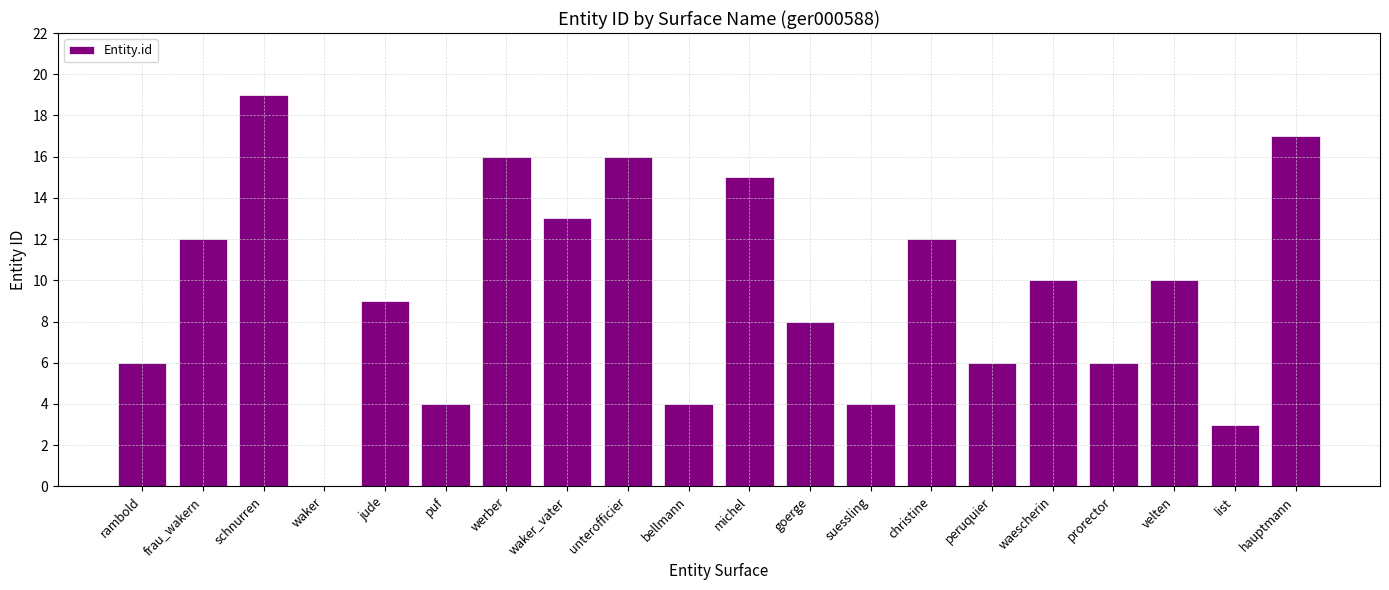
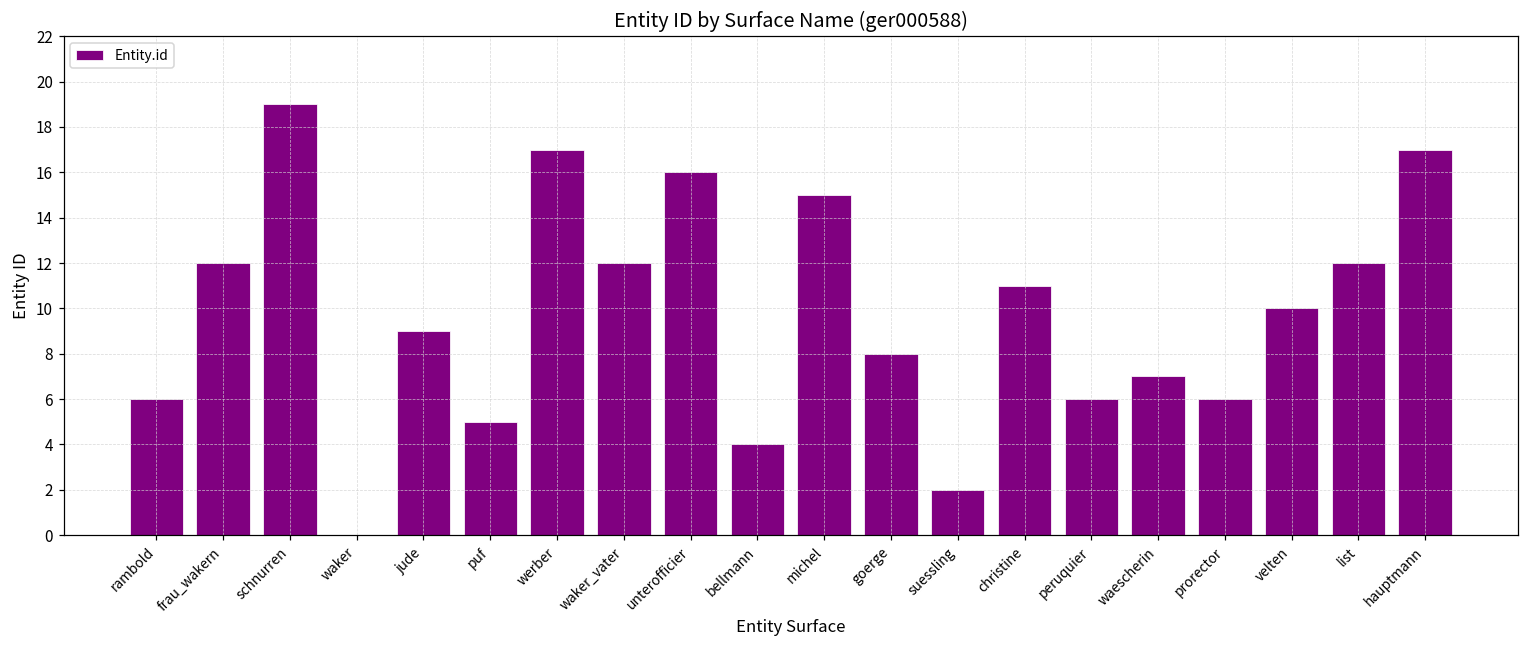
  {
    "rambold": 6,
    "frau_wakern": 12,
    "schnurren": 19,
    "waker": 0,
    "jude": 9,
-   "puf": 4,
-   "werber": 16,
-   "waker_vater": 13,
+   "puf": 5,
+   "werber": 17,
+   "waker_vater": 12,
    "unterofficier": 16,
    "bellmann": 4,
    "michel": 15,
    "goerge": 8,
-   "suessling": 4,
-   "christine": 12,
+   "suessling": 2,
+   "christine": 11,
    "peruquier": 6,
-   "waescherin": 10,
+   "waescherin": 7,
    "prorector": 6,
    "velten": 10,
-   "list": 3,
+   "list": 12,
    "hauptmann": 17
  }
